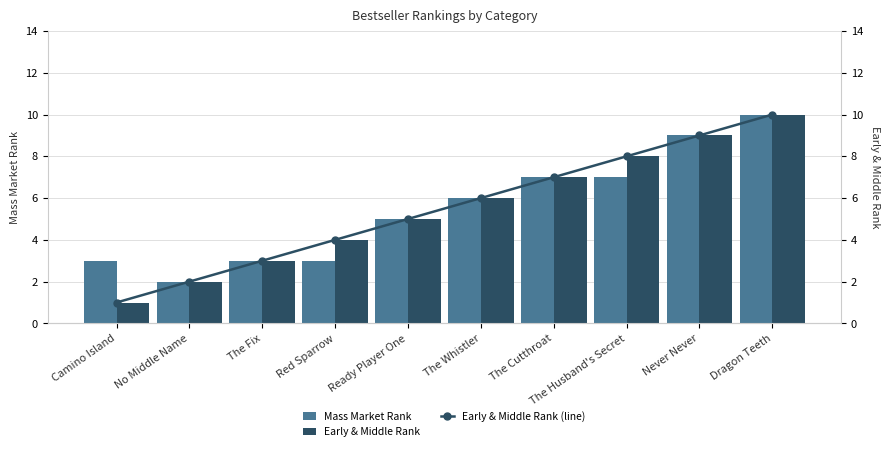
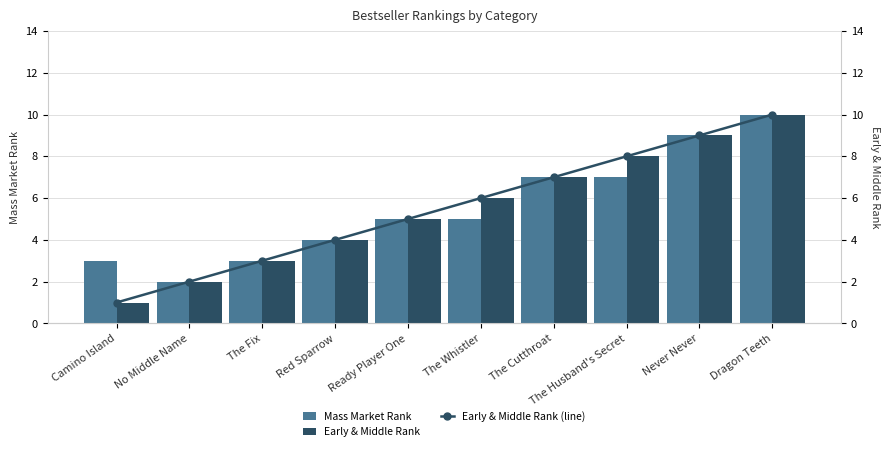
  {
    "Mass Market Rank": {
      "Camino Island": 3,
      "No Middle Name": 2,
      "The Fix": 3,
-     "Red Sparrow": 3,
+     "Red Sparrow": 4,
      "Ready Player One": 5,
-     "The Whistler": 6,
+     "The Whistler": 5,
      "The Cutthroat": 7,
      "The Husband's Secret": 7,
      "Never Never": 9,
      "Dragon Teeth": 10
    }
  }
